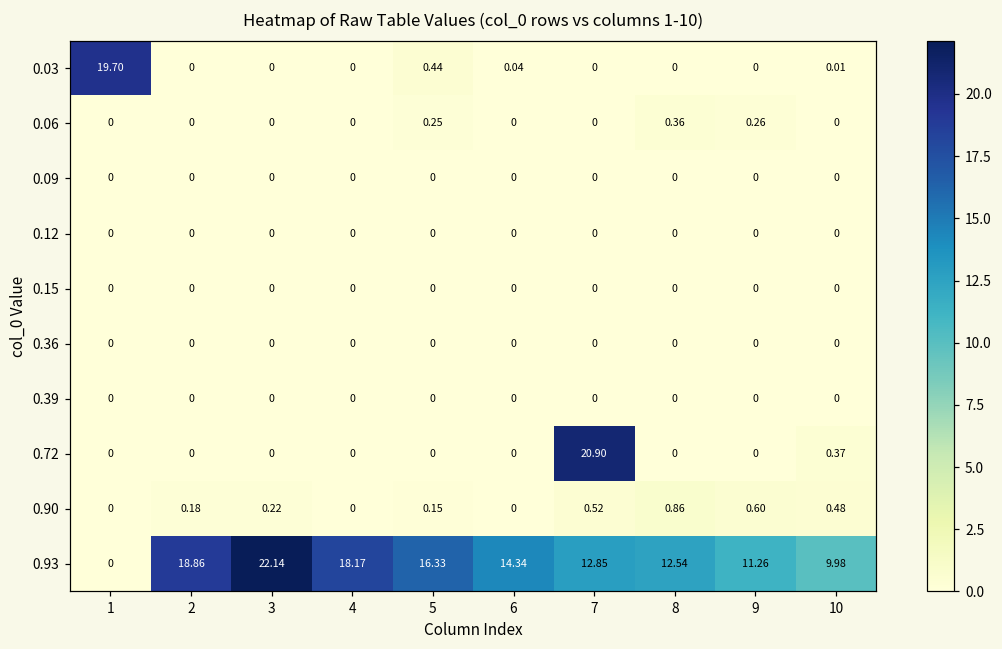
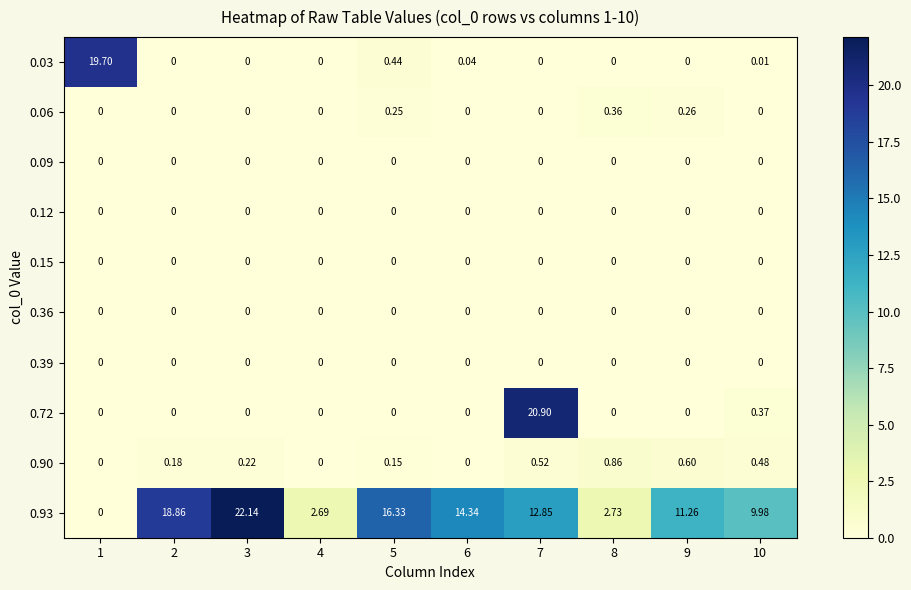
  {
    "0.03": {
      "1": 19.70,
      "2": 0,
      "3": 0,
      "4": 0,
      "5": 0.44,
      "6": 0.04,
      "7": 0,
      "8": 0,
      "9": 0,
      "10": 0.01
    },
    "0.06": {
      "1": 0,
      "2": 0,
      "3": 0,
      "4": 0,
      "5": 0.25,
      "6": 0,
      "7": 0,
      "8": 0.36,
      "9": 0.26,
      "10": 0
    },
    "0.09": {
      "1": 0,
      "2": 0,
      "3": 0,
      "4": 0,
      "5": 0,
      "6": 0,
      "7": 0,
      "8": 0,
      "9": 0,
      "10": 0
    },
    "0.12": {
      "1": 0,
      "2": 0,
      "3": 0,
      "4": 0,
      "5": 0,
      "6": 0,
      "7": 0,
      "8": 0,
      "9": 0,
      "10": 0
    },
    "0.15": {
      "1": 0,
      "2": 0,
      "3": 0,
      "4": 0,
      "5": 0,
      "6": 0,
      "7": 0,
      "8": 0,
      "9": 0,
      "10": 0
    },
    "0.36": {
      "1": 0,
      "2": 0,
      "3": 0,
      "4": 0,
      "5": 0,
      "6": 0,
      "7": 0,
      "8": 0,
      "9": 0,
      "10": 0
    },
    "0.39": {
      "1": 0,
      "2": 0,
      "3": 0,
      "4": 0,
      "5": 0,
      "6": 0,
      "7": 0,
      "8": 0,
      "9": 0,
      "10": 0
    },
    "0.72": {
      "1": 0,
      "2": 0,
      "3": 0,
      "4": 0,
      "5": 0,
      "6": 0,
      "7": 20.90,
      "8": 0,
      "9": 0,
      "10": 0.37
    },
    "0.90": {
      "1": 0,
      "2": 0.18,
      "3": 0.22,
      "4": 0,
      "5": 0.15,
      "6": 0,
      "7": 0.52,
      "8": 0.86,
      "9": 0.60,
      "10": 0.48
    },
    "0.93": {
      "1": 0,
      "2": 18.86,
      "3": 22.14,
-     "4": 18.17,
+     "4": 2.69,
      "5": 16.33,
      "6": 14.34,
      "7": 12.85,
-     "8": 12.54,
+     "8": 2.73,
      "9": 11.26,
      "10": 9.98
    }
  }
